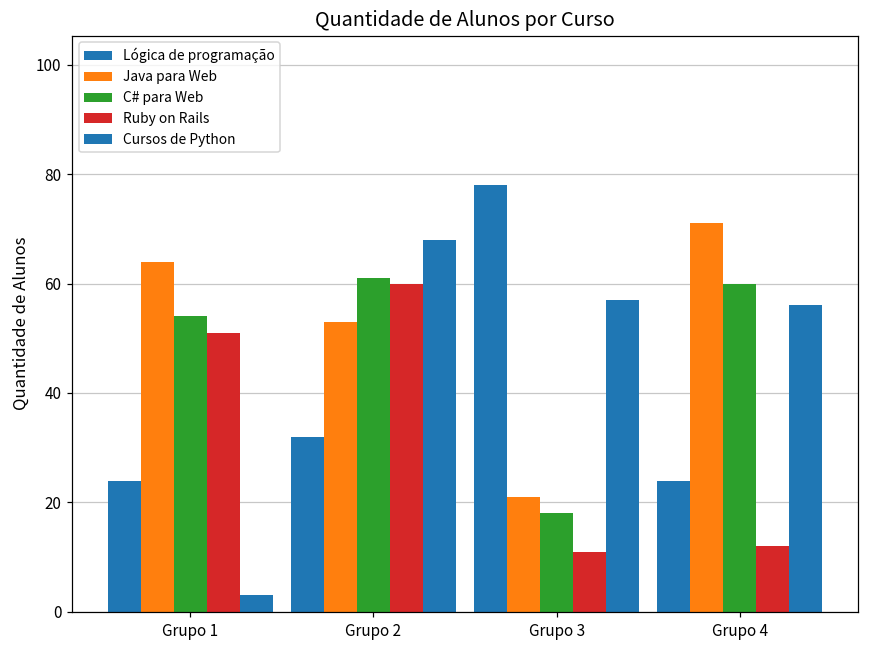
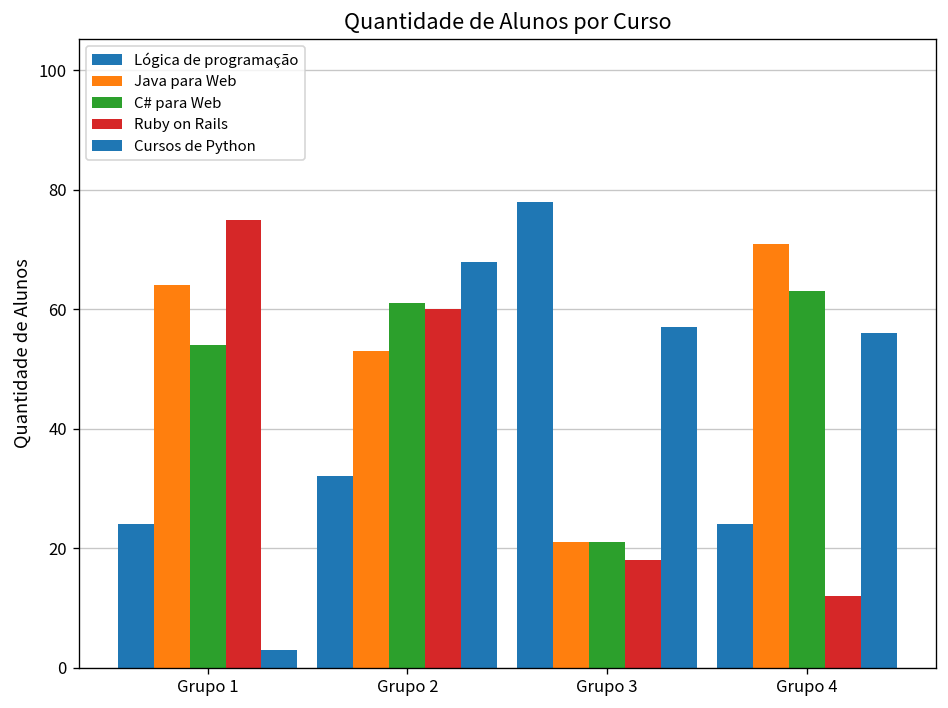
  {
    "Java para Web": {
      "Grupo 1": 64,
      "Grupo 2": 53,
      "Grupo 3": 21,
      "Grupo 4": 71
    },
    "C# para Web": {
      "Grupo 1": 54,
      "Grupo 2": 61,
-     "Grupo 3": 18,
-     "Grupo 4": 60
+     "Grupo 3": 21,
+     "Grupo 4": 63
    },
    "Ruby on Rails": {
-     "Grupo 1": 51,
+     "Grupo 1": 75,
      "Grupo 2": 60,
-     "Grupo 3": 11,
+     "Grupo 3": 18,
      "Grupo 4": 12
    }
  }
